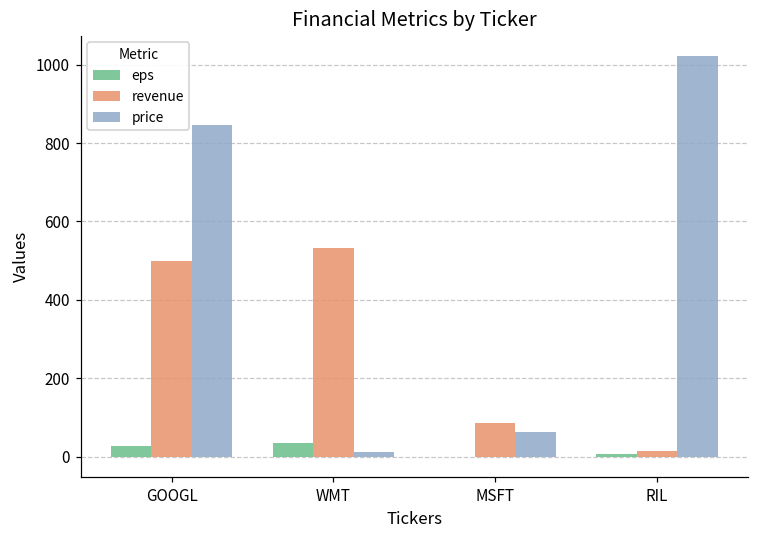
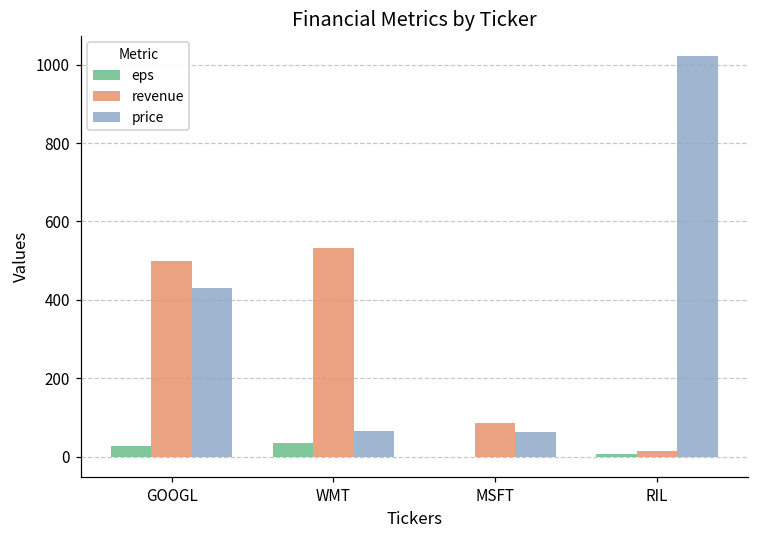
  {
    "eps": {
      "GOOGL": 30,
      "WMT": 40
    },
    "revenue": {
      "GOOGL": 500,
      "WMT": 530,
      "MSFT": 90,
      "RIL": 10
    },
    "price": {
-     "GOOGL": 850,
-     "WMT": 10,
+     "GOOGL": 430,
+     "WMT": 70,
      "MSFT": 60,
      "RIL": 1020
    }
  }
